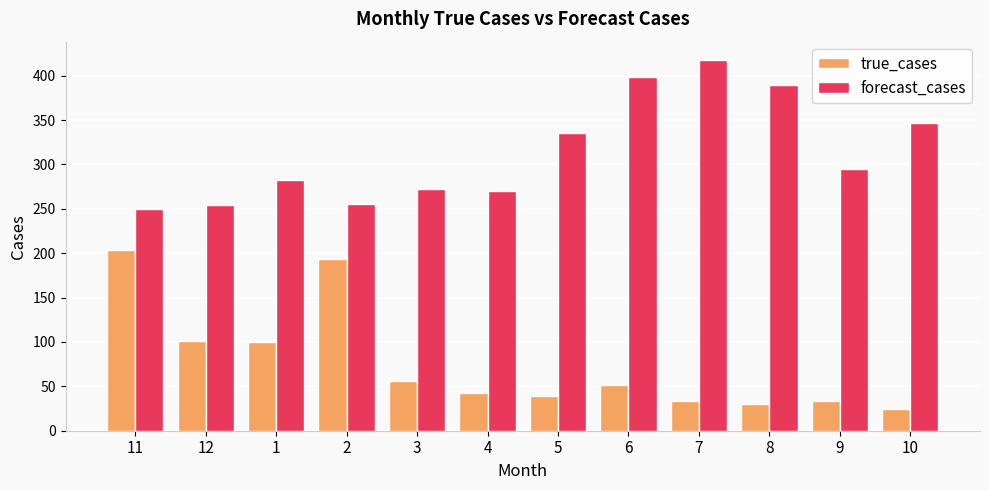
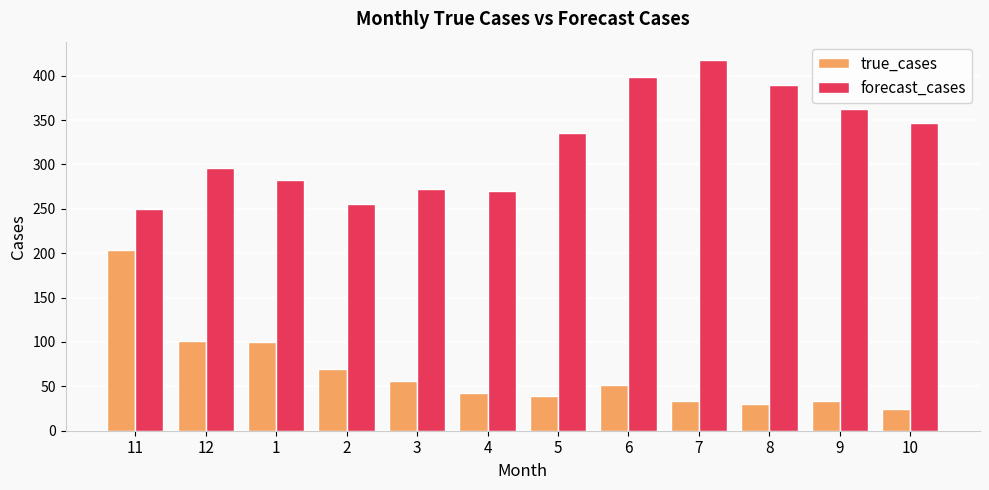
  {
    "true_cases": {
      "11": 200,
      "12": 100,
      "1": 100,
-     "2": 190,
+     "2": 70,
      "3": 60,
      "4": 40,
      "5": 40,
      "6": 50,
      "7": 30,
      "8": 30,
      "9": 30,
      "10": 20
    },
    "forecast_cases": {
      "11": 250,
-     "12": 250,
+     "12": 300,
      "1": 280,
      "2": 250,
      "3": 270,
      "4": 270,
      "5": 340,
      "6": 400,
      "7": 420,
      "8": 390,
-     "9": 300,
+     "9": 360,
      "10": 350
    }
  }
